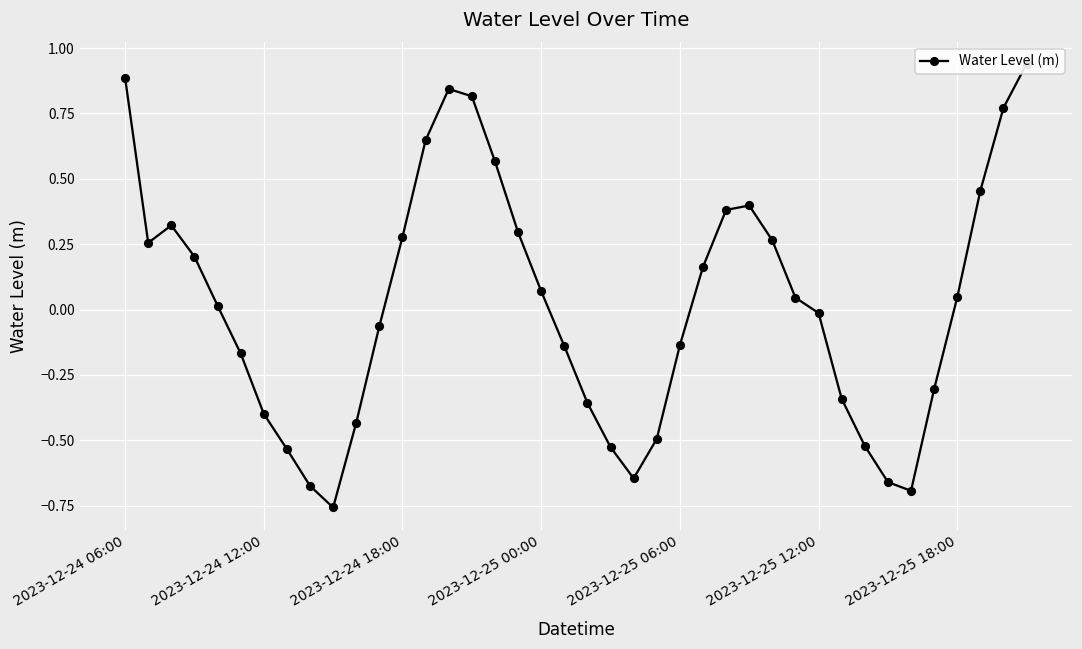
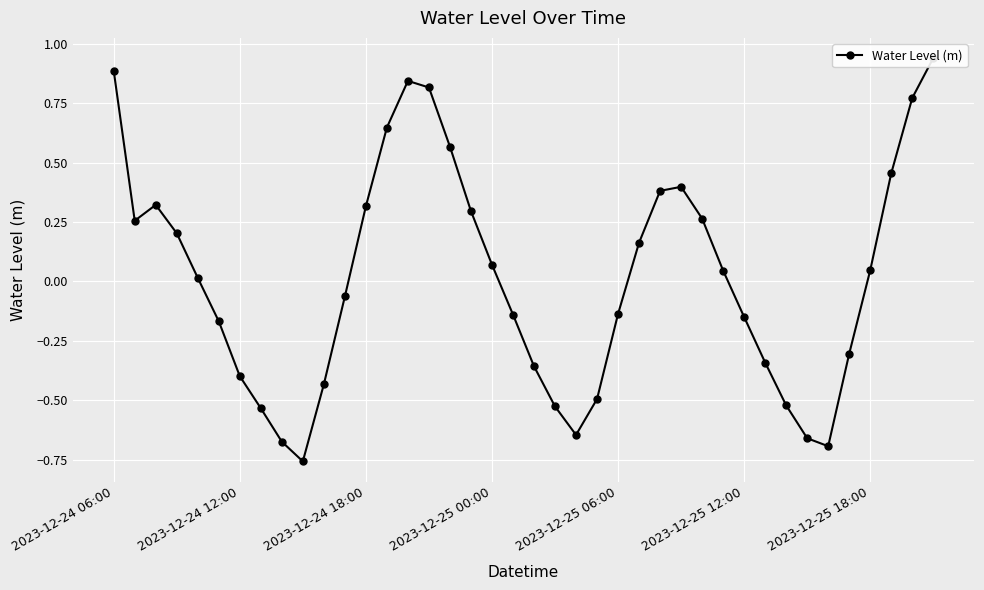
  {
    "2023-12-24 06:00": 0.89,
    "2023-12-24 12:00": -0.40,
-   "2023-12-24 18:00": 0.28,
+   "2023-12-24 18:00": 0.32,
    "2023-12-25 00:00": 0.07,
    "2023-12-25 06:00": -0.14,
-   "2023-12-25 12:00": -0.01,
+   "2023-12-25 12:00": -0.15,
    "2023-12-25 18:00": 0.05
  }
